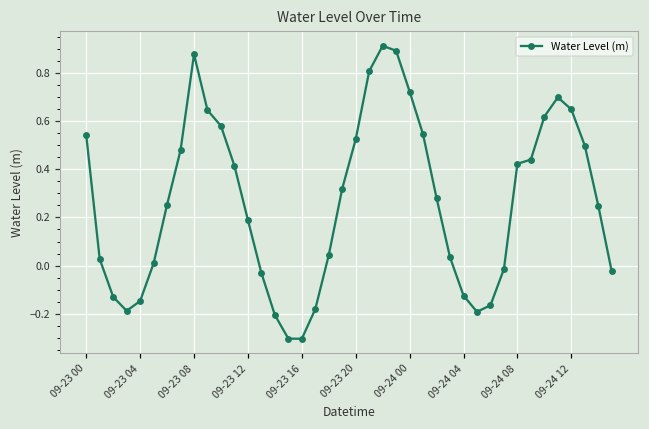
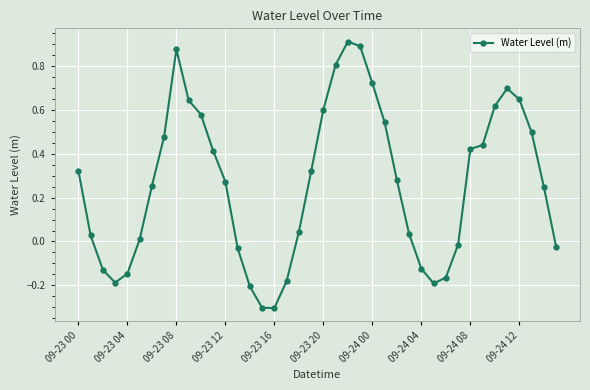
  {
-   "09-23 00": 0.54,
+   "09-23 00": 0.32,
    "09-23 04": -0.15,
    "09-23 08": 0.88,
-   "09-23 12": 0.19,
+   "09-23 12": 0.27,
    "09-23 16": -0.30,
-   "09-23 20": 0.52,
+   "09-23 20": 0.60,
    "09-24 00": 0.72,
    "09-24 04": -0.12,
    "09-24 08": 0.42,
    "09-24 12": 0.65
  }
